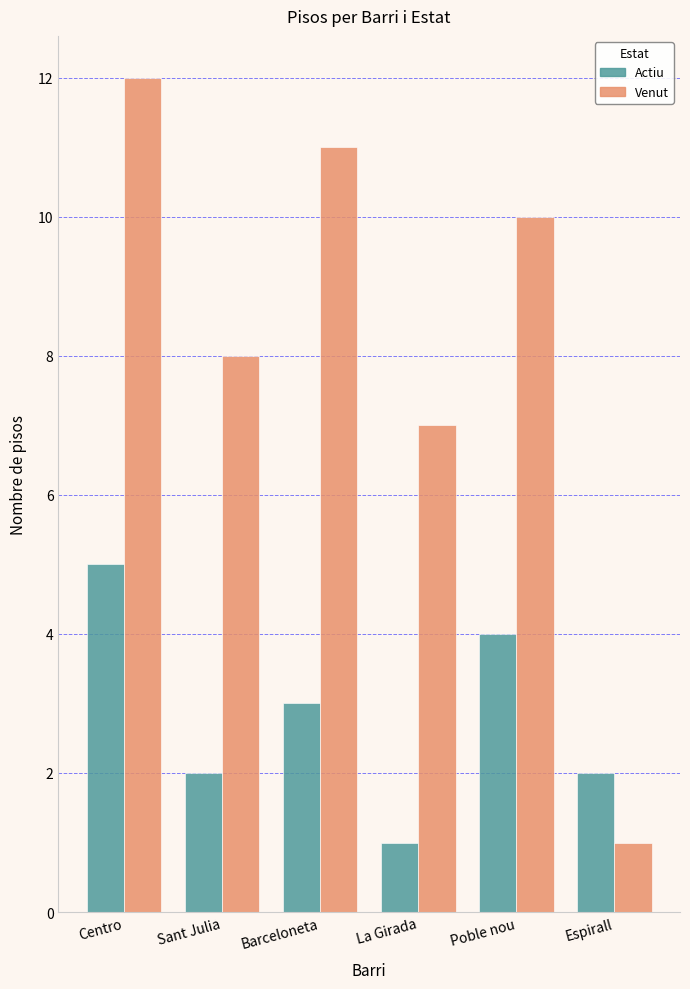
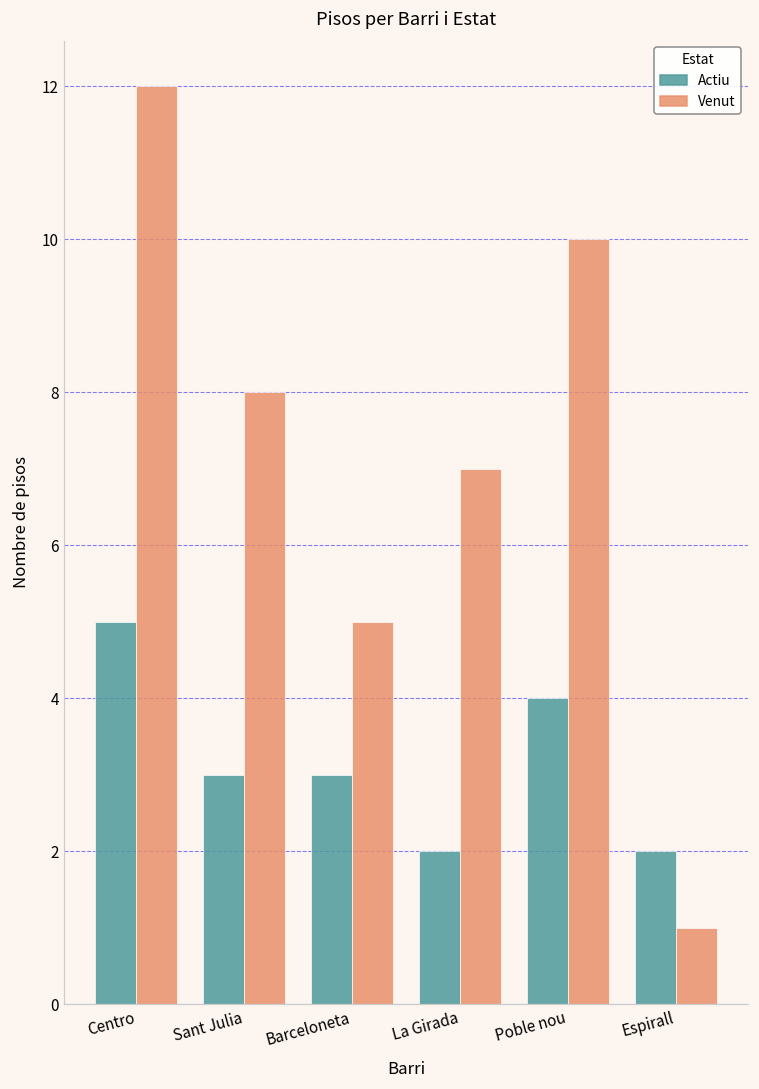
  {
    "Actiu": {
      "Centro": 5,
-     "Sant Julia": 2,
+     "Sant Julia": 3,
      "Barceloneta": 3,
-     "La Girada": 1,
+     "La Girada": 2,
      "Poble nou": 4,
      "Espirall": 2
    },
    "Venut": {
      "Centro": 12,
      "Sant Julia": 8,
-     "Barceloneta": 11,
+     "Barceloneta": 5,
      "La Girada": 7,
      "Poble nou": 10,
      "Espirall": 1
    }
  }
